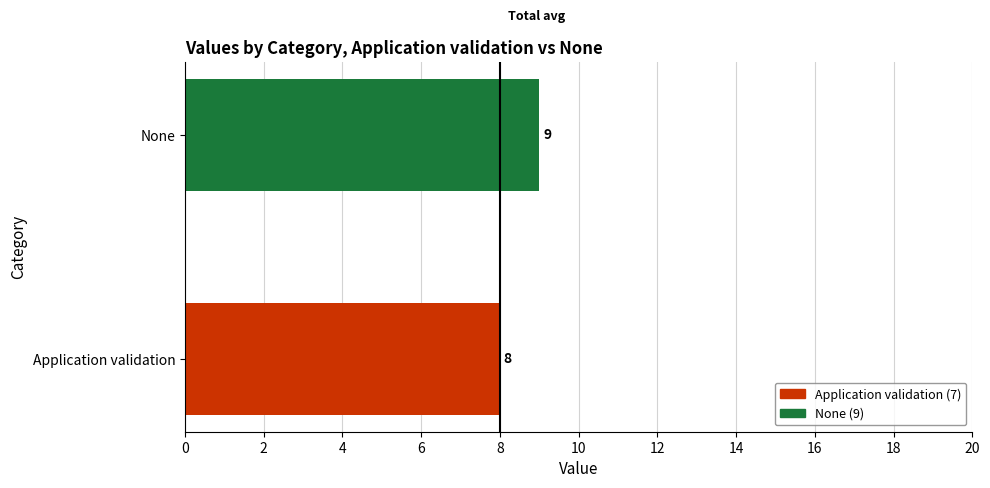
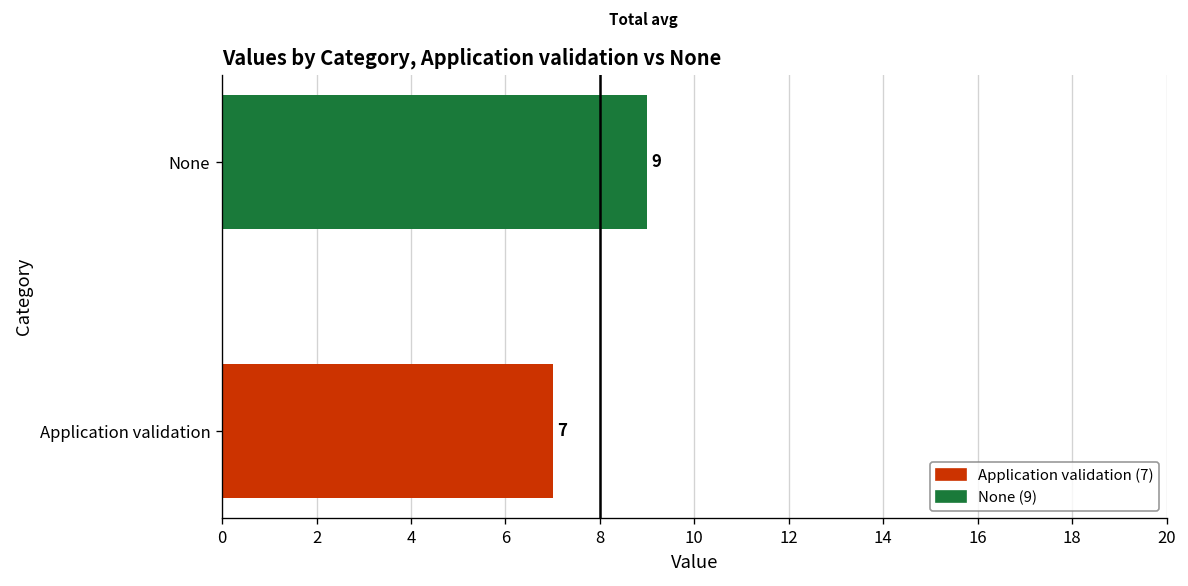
  {
    "None": 9,
-   "Application validation": 8
+   "Application validation": 7
  }
